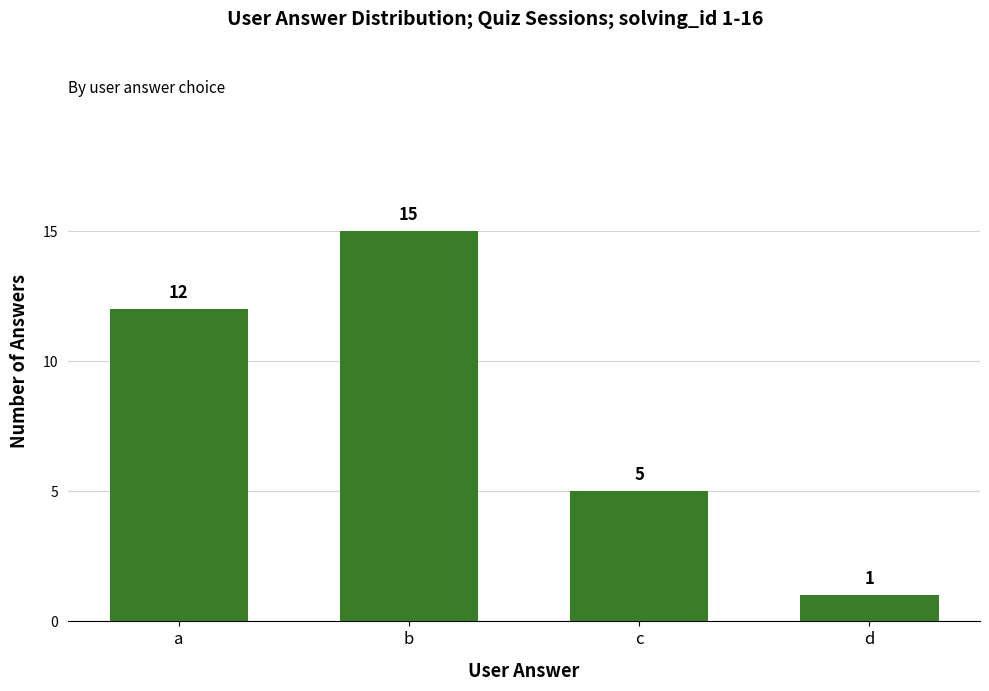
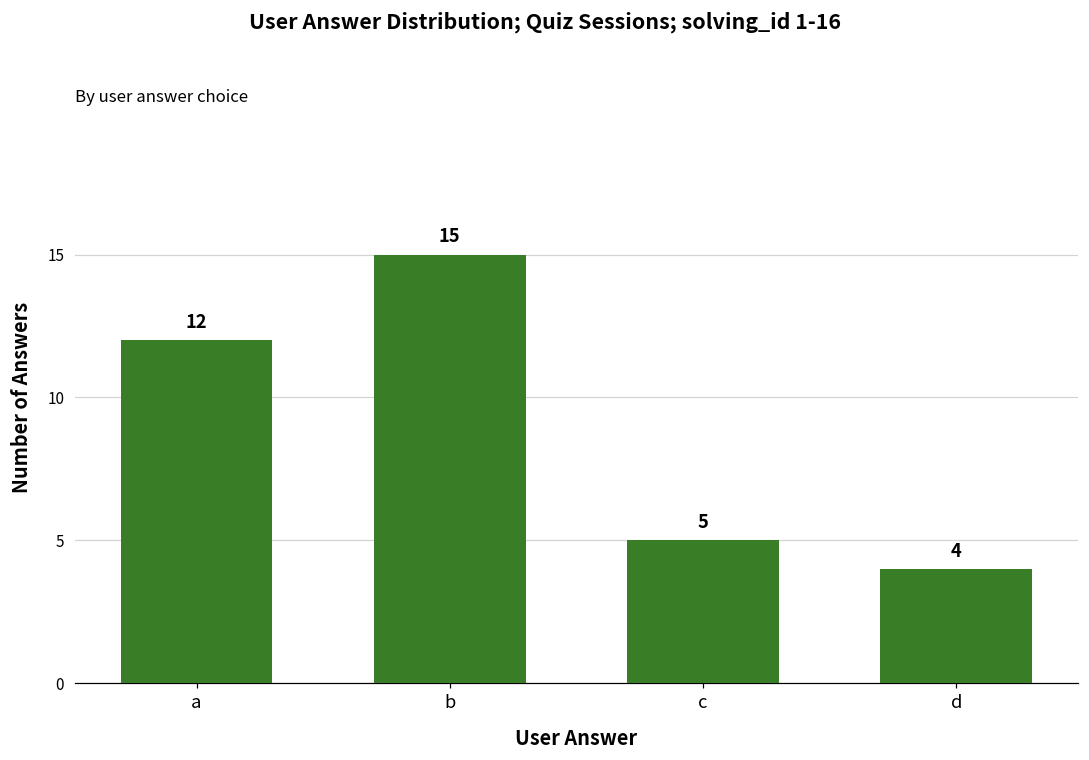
  {
    "a": 12,
    "b": 15,
    "c": 5,
-   "d": 1
+   "d": 4
  }
